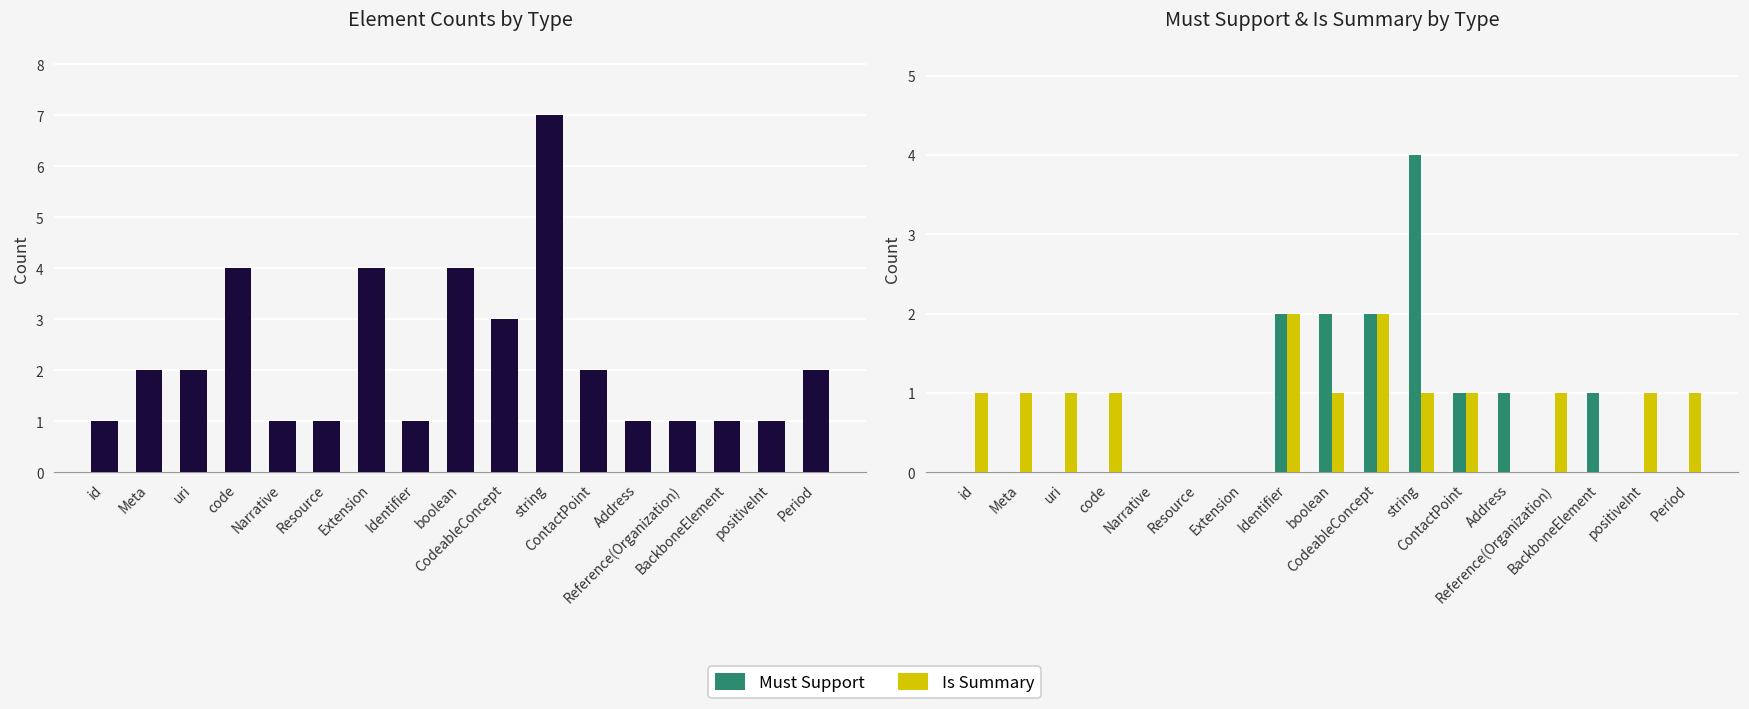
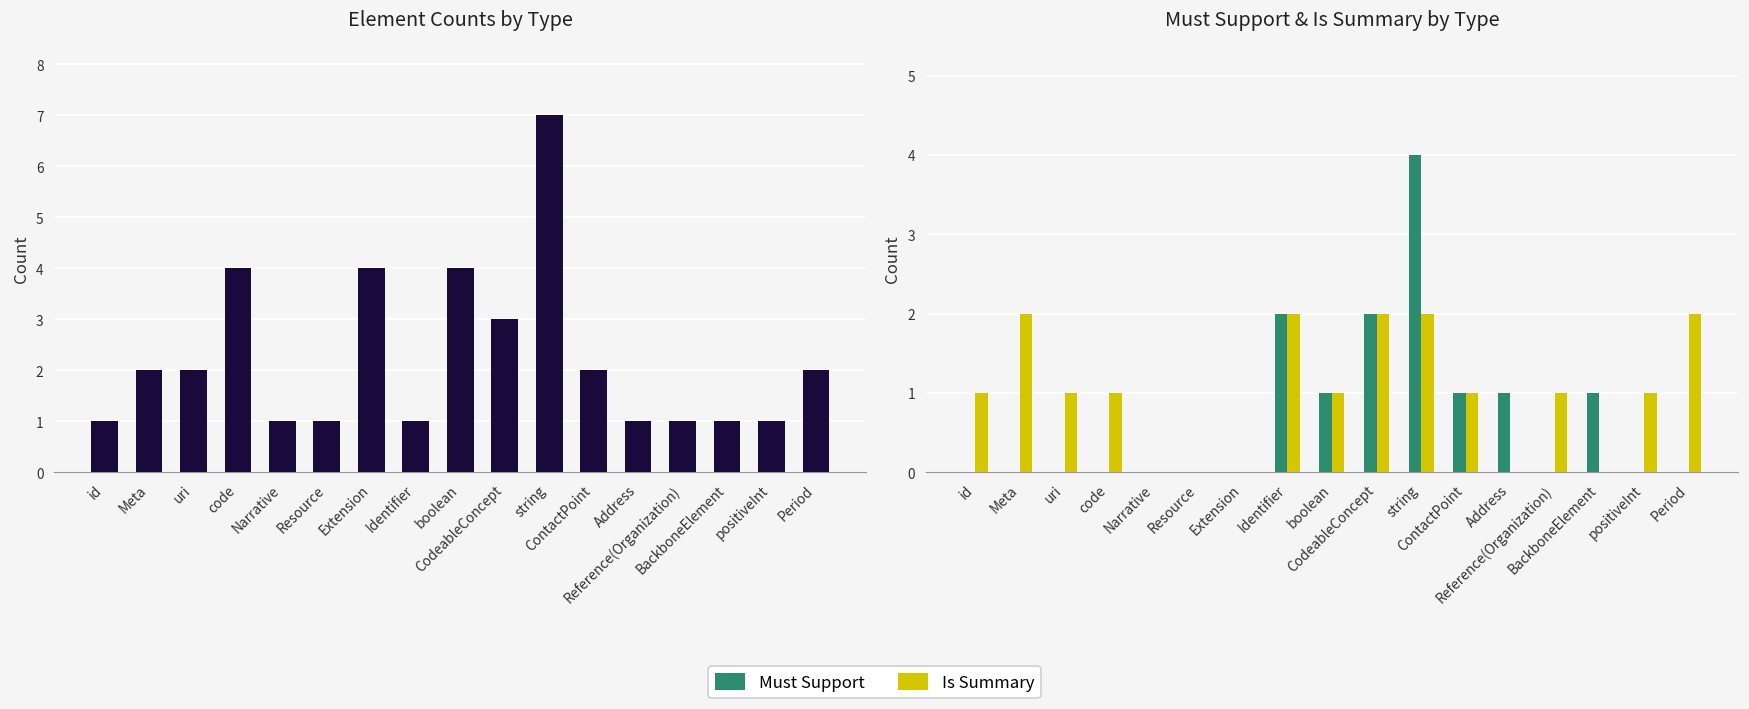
  {
    "Element Counts by Type": {
      "id": 1.0,
      "Meta": 2.0,
      "uri": 2.0,
      "code": 4.0,
      "Narrative": 1.0,
      "Resource": 1.0,
      "Extension": 4.0,
      "Identifier": 1.0,
      "boolean": 4.0,
      "CodeableConcept": 3.0,
      "string": 7.0,
      "ContactPoint": 2.0,
      "Address": 1.0,
      "Reference(Organization)": 1.0,
      "BackboneElement": 1.0,
      "positiveInt": 1.0,
      "Period": 2.0
    },
    "Must Support & Is Summary by Type": {
      "Must Support": {
        "id": 0,
        "Meta": 0,
        "uri": 0,
        "code": 0,
        "Narrative": 0,
        "Resource": 0,
        "Extension": 0,
        "Identifier": 2,
-       "boolean": 2,
+       "boolean": 1,
        "CodeableConcept": 2,
        "string": 4,
        "ContactPoint": 1,
        "Address": 1,
        "Reference(Organization)": 0,
        "BackboneElement": 1,
        "positiveInt": 0,
        "Period": 0
      },
      "Is Summary": {
        "id": 1,
-       "Meta": 1,
+       "Meta": 2,
        "uri": 1,
        "code": 1,
        "Narrative": 0,
        "Resource": 0,
        "Extension": 0,
        "Identifier": 2,
        "boolean": 1,
        "CodeableConcept": 2,
-       "string": 1,
+       "string": 2,
        "ContactPoint": 1,
        "Address": 0,
        "Reference(Organization)": 1,
        "BackboneElement": 0,
        "positiveInt": 1,
-       "Period": 1
+       "Period": 2
      }
    }
  }
